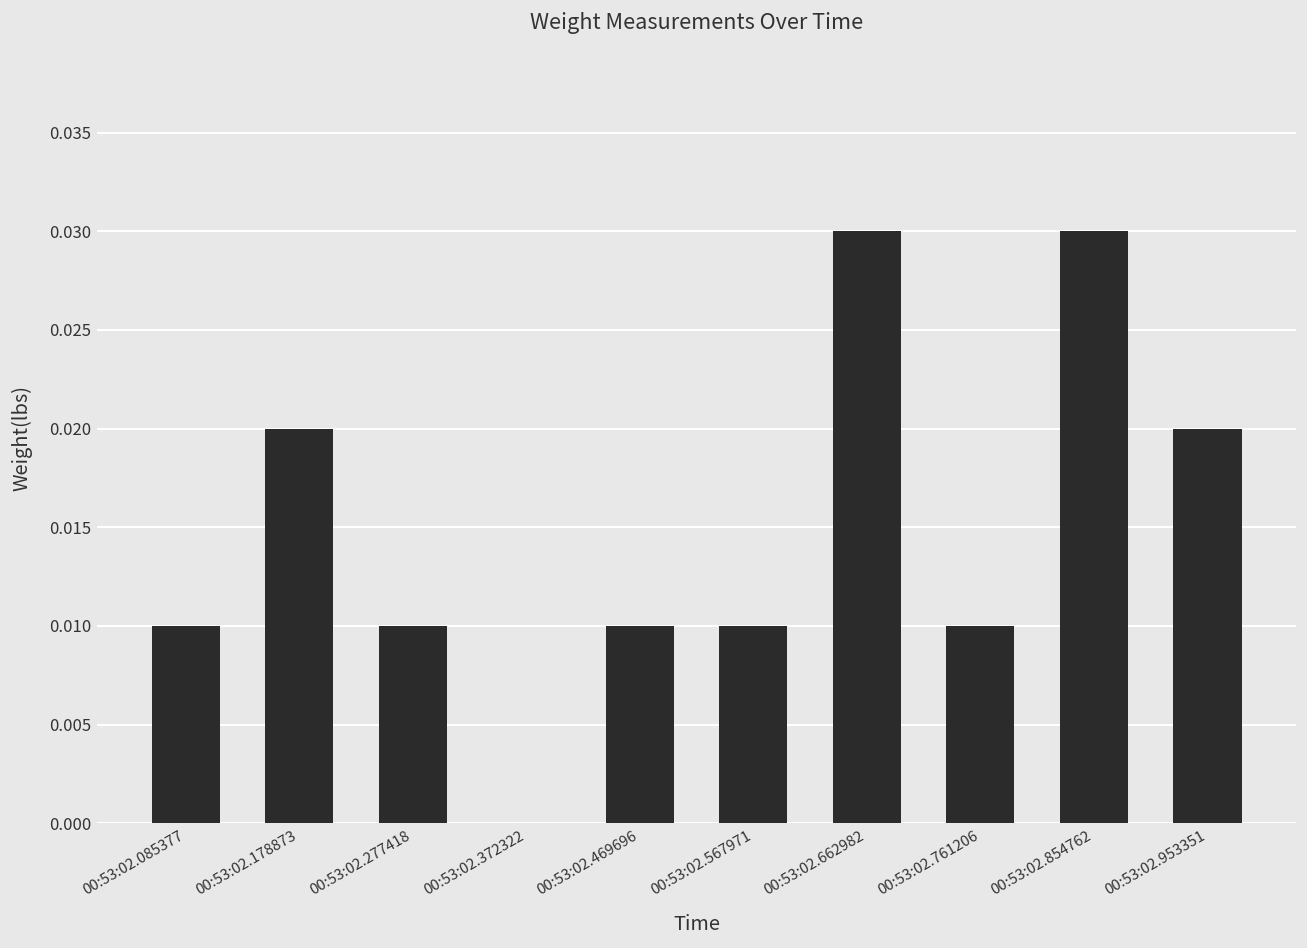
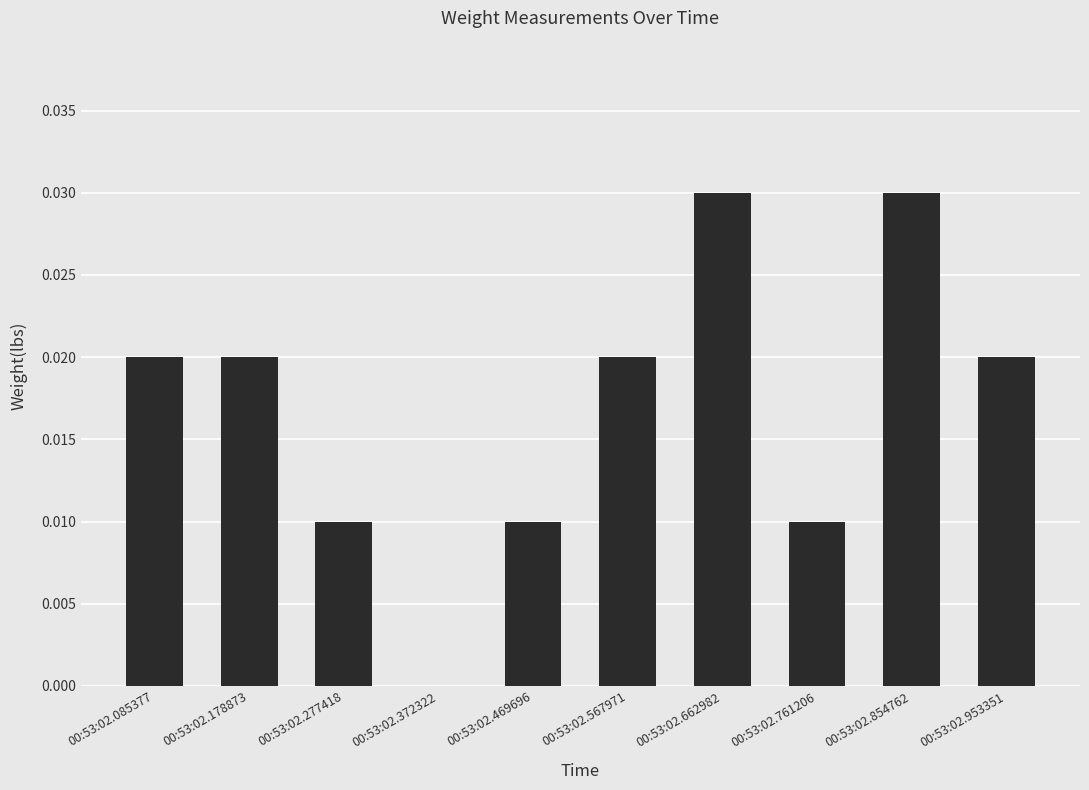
  {
-   "00:53:02.085377": 0.01,
+   "00:53:02.085377": 0.02,
    "00:53:02.178873": 0.02,
    "00:53:02.277418": 0.01,
    "00:53:02.372322": 0.00,
    "00:53:02.469696": 0.01,
-   "00:53:02.567971": 0.01,
+   "00:53:02.567971": 0.02,
    "00:53:02.662982": 0.03,
    "00:53:02.761206": 0.01,
    "00:53:02.854762": 0.03,
    "00:53:02.953351": 0.02
  }
